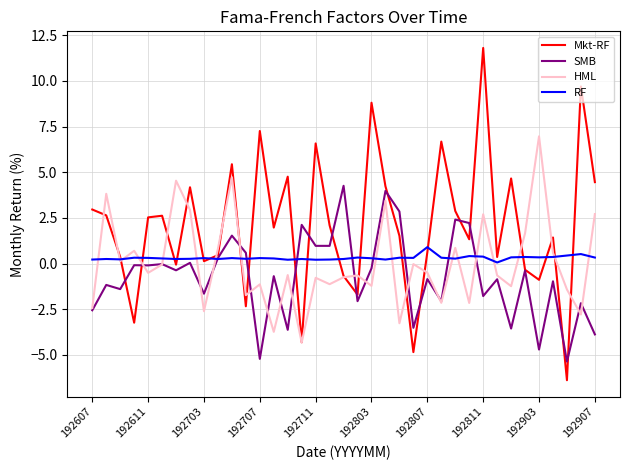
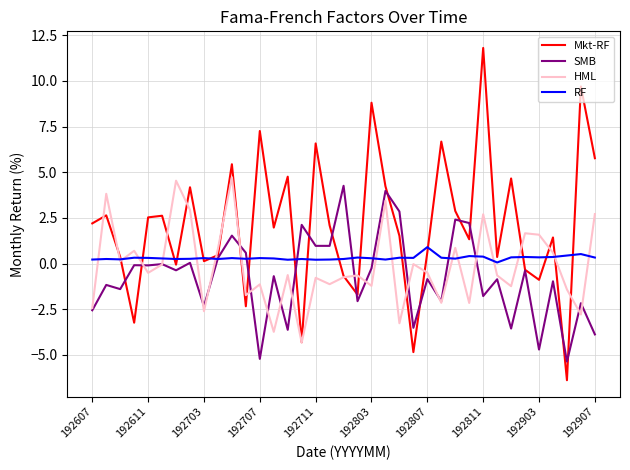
  {
    "Mkt-RF": {
-     "192607": 3.0,
+     "192607": 2.2,
      "192611": 2.5,
      "192703": 0.1,
      "192707": 7.3,
      "192711": 6.6,
      "192803": 8.8,
      "192807": 0.6,
      "192811": 11.8,
      "192903": -0.9,
-     "192907": 4.5
+     "192907": 5.8
    },
    "SMB": {
      "192611": -0.1,
-     "192703": -1.7,
+     "192703": -2.3,
      "192707": -5.2,
      "192711": 1.0,
      "192803": -0.3,
      "192807": -0.9,
      "192811": -1.8,
      "192903": -4.7,
      "192907": -3.9
    },
    "HML": {
      "192611": -0.5,
      "192703": -2.6,
      "192707": -1.1,
      "192711": -0.8,
      "192803": -1.2,
      "192807": -0.5,
      "192811": 2.7,
-     "192903": 7.0,
+     "192903": 1.6,
      "192907": 2.7
    },
    "RF": {
      "192607": 0.2,
      "192611": 0.3,
      "192703": 0.3,
      "192707": 0.3,
      "192711": 0.2,
      "192803": 0.3,
      "192807": 0.9,
      "192811": 0.4,
      "192903": 0.3,
      "192907": 0.3
    }
  }
